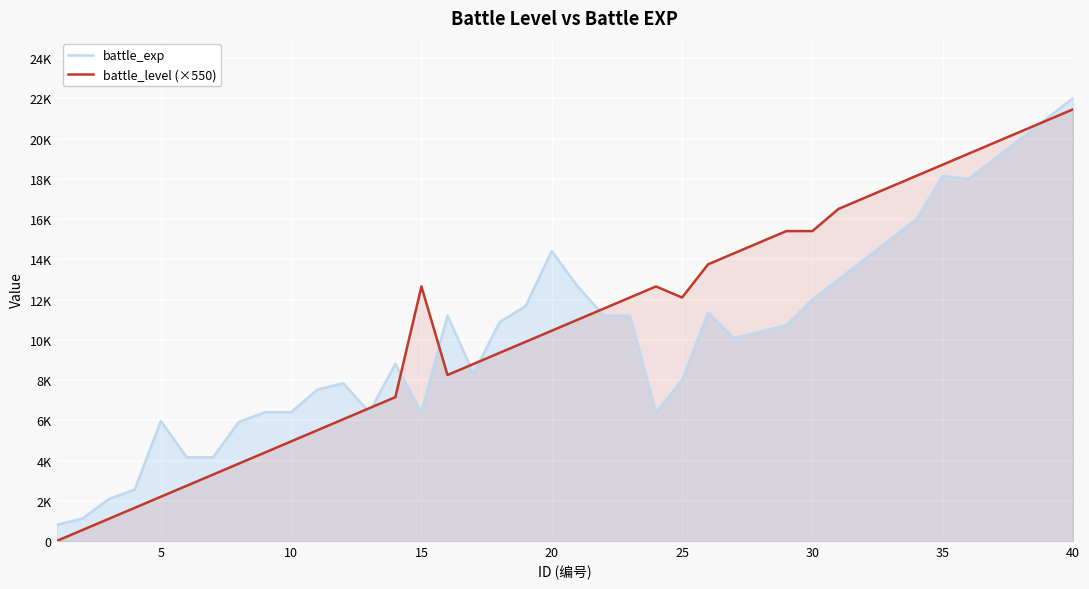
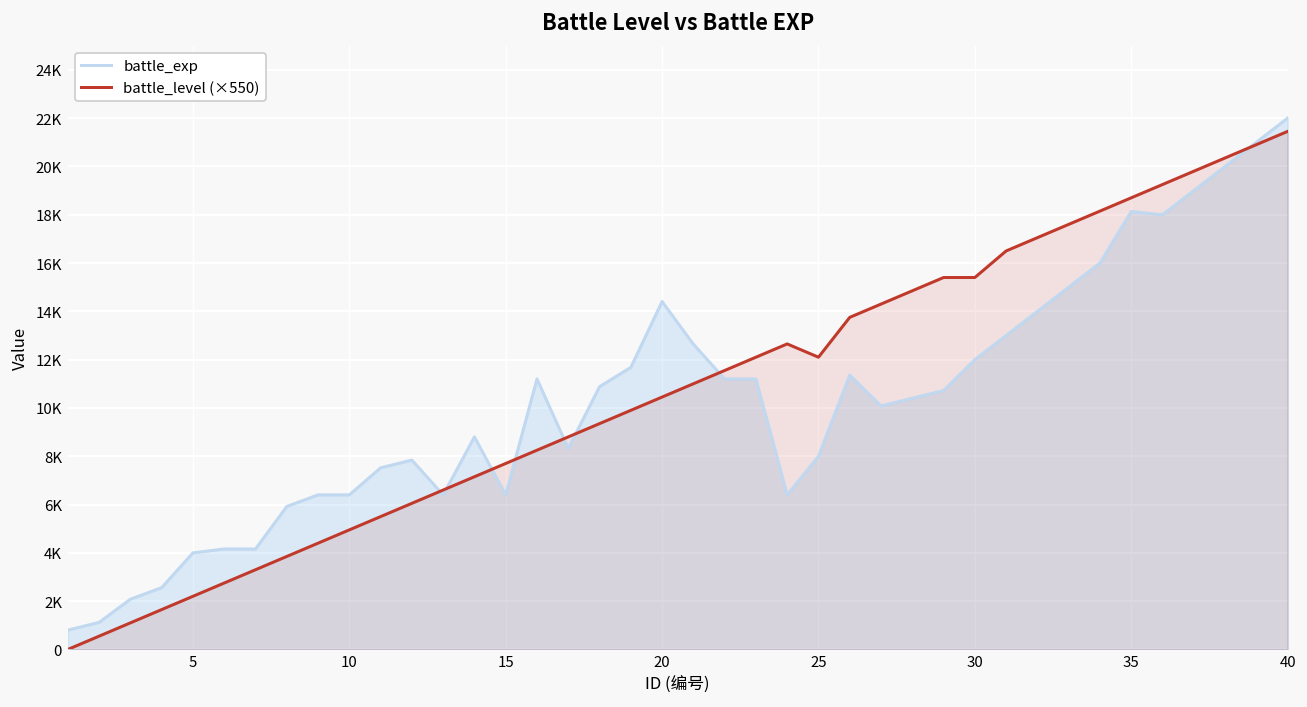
  {
    "battle_exp": {
-     "5": 6000,
+     "5": 4000,
      "10": 6400,
      "15": 6400,
      "20": 14400,
      "25": 8000,
      "30": 12000,
      "35": 18100,
      "40": 22000
    },
    "battle_level (×550)": {
      "5": 2200,
      "10": 5000,
-     "15": 12700,
+     "15": 7700,
      "20": 10500,
      "25": 12100,
      "30": 15400,
      "35": 18700,
      "40": 21500
    }
  }
